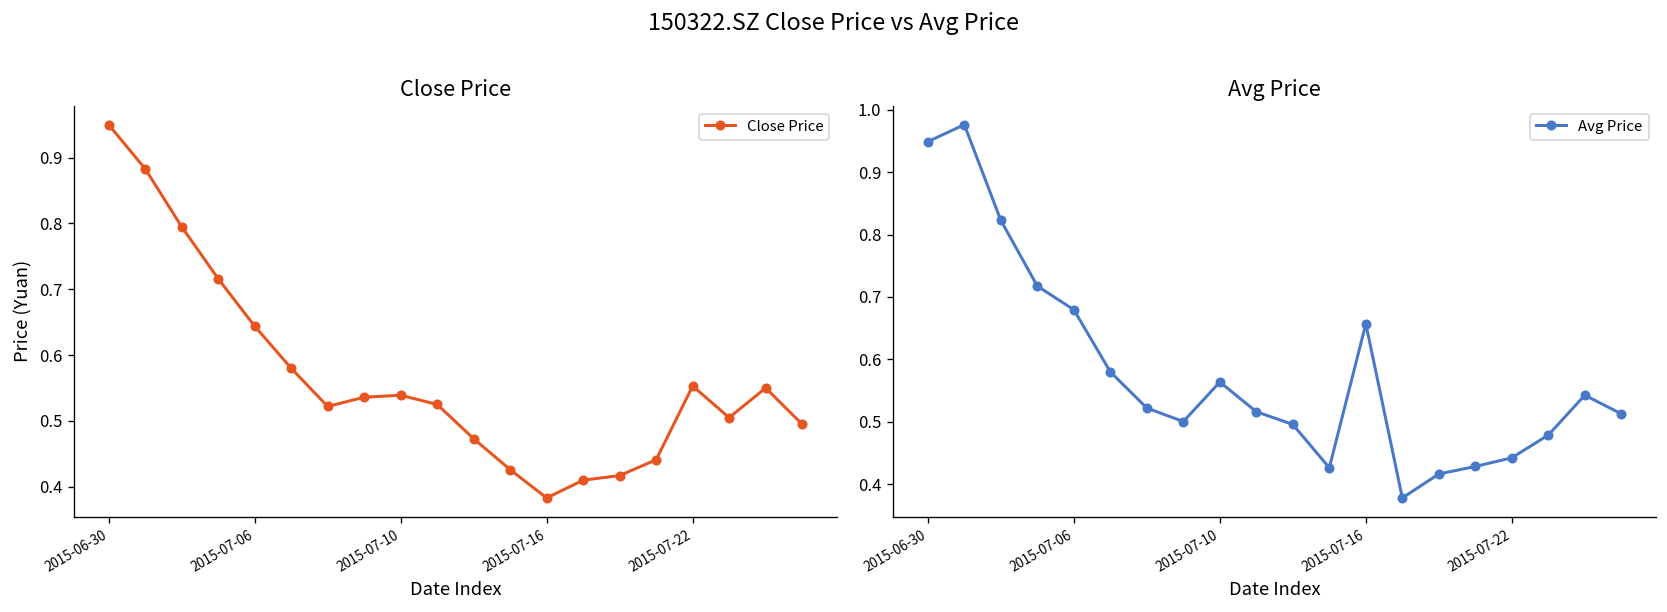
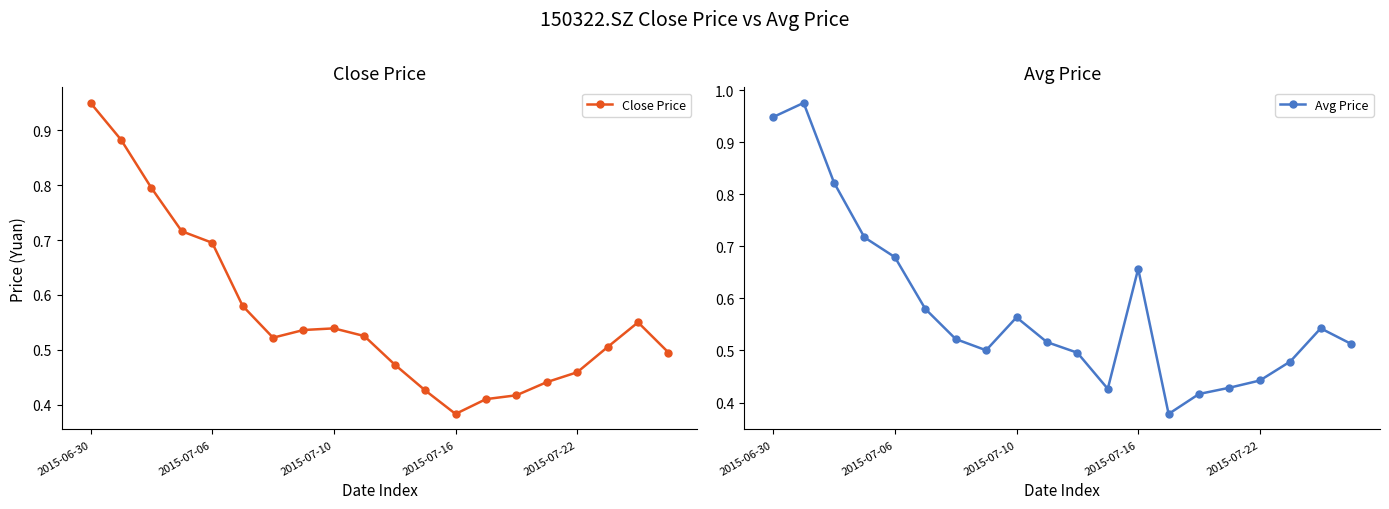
  {
    "Close Price": {
      "2015-06-30": 0.95,
-     "2015-07-06": 0.64,
+     "2015-07-06": 0.70,
      "2015-07-10": 0.54,
      "2015-07-16": 0.38,
-     "2015-07-22": 0.55
+     "2015-07-22": 0.46
    },
    "Avg Price": {
      "2015-06-30": 0.95,
      "2015-07-06": 0.68,
      "2015-07-10": 0.56,
      "2015-07-16": 0.66,
      "2015-07-22": 0.44
    }
  }
